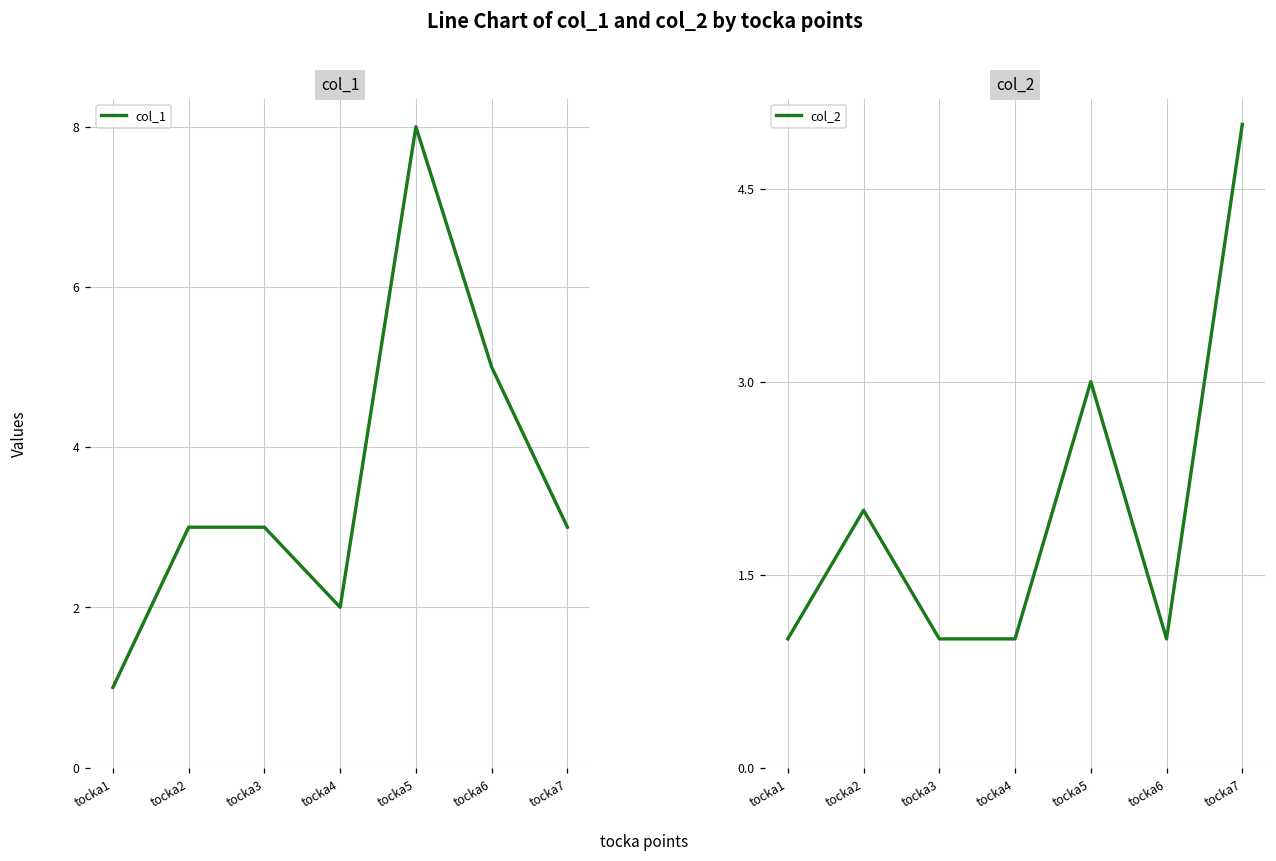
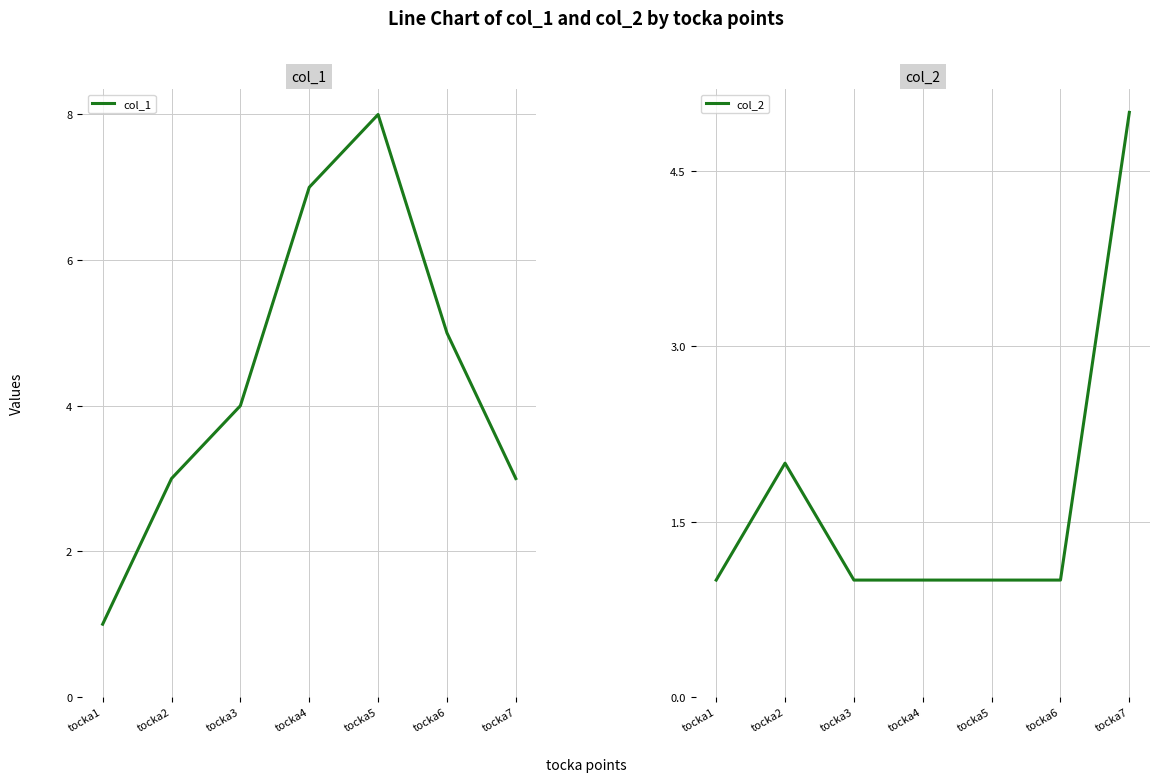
  {
    "col_1": {
      "tocka1": 1,
      "tocka2": 3,
-     "tocka3": 3,
-     "tocka4": 2,
+     "tocka3": 4,
+     "tocka4": 7,
      "tocka5": 8,
      "tocka6": 5,
      "tocka7": 3
    },
    "col_2": {
      "tocka1": 1,
      "tocka2": 2,
      "tocka3": 1,
      "tocka4": 1,
-     "tocka5": 3,
+     "tocka5": 1,
      "tocka6": 1,
      "tocka7": 5
    }
  }
